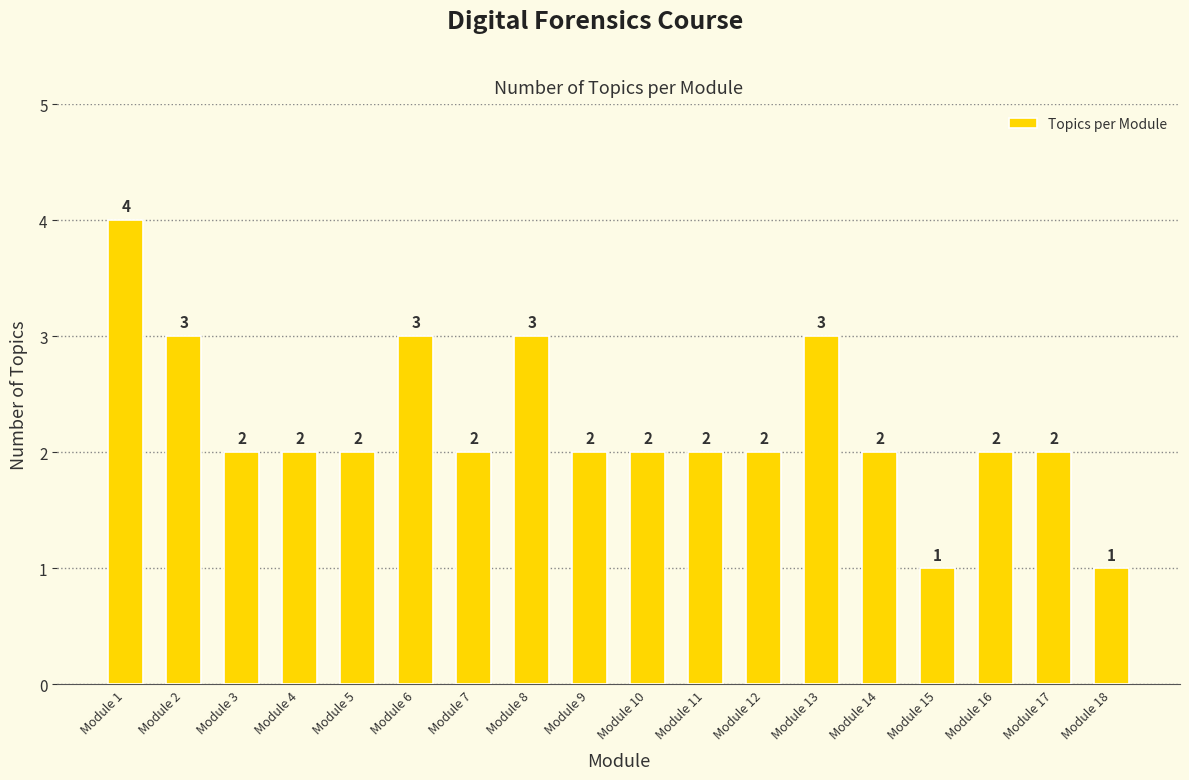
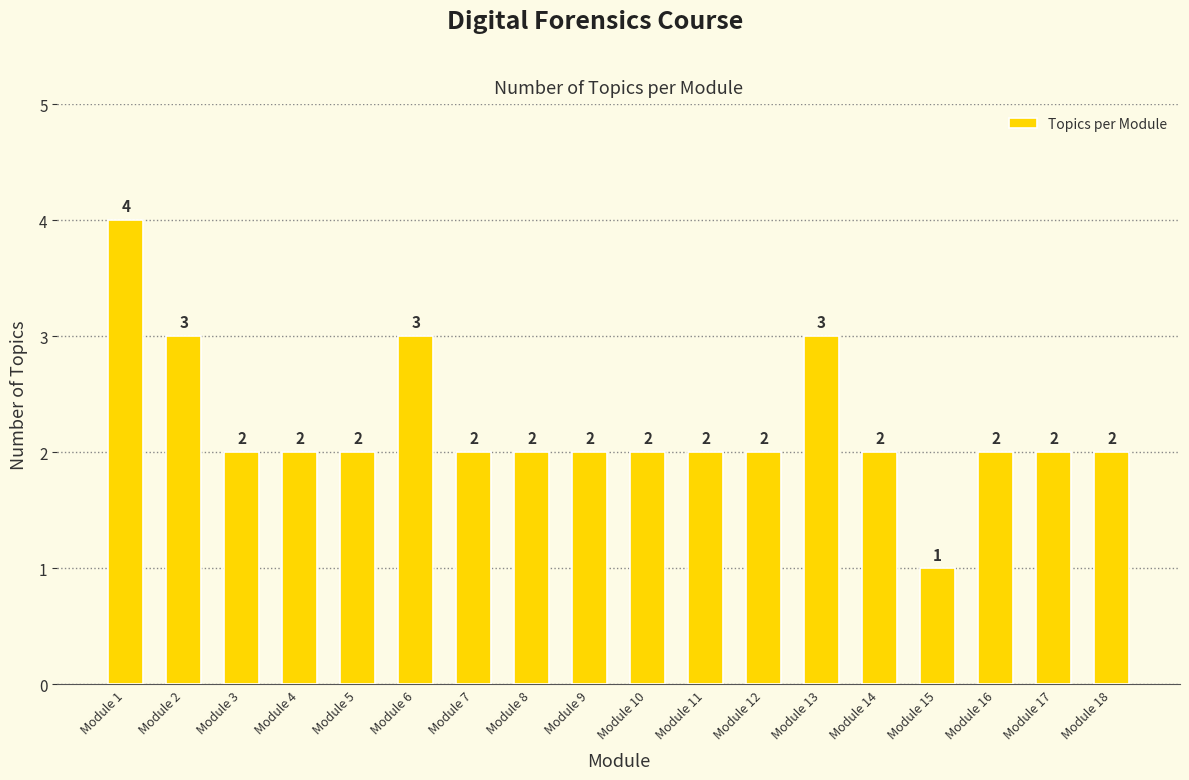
  {
    "Module 1": 4,
    "Module 2": 3,
    "Module 3": 2,
    "Module 4": 2,
    "Module 5": 2,
    "Module 6": 3,
    "Module 7": 2,
-   "Module 8": 3,
+   "Module 8": 2,
    "Module 9": 2,
    "Module 10": 2,
    "Module 11": 2,
    "Module 12": 2,
    "Module 13": 3,
    "Module 14": 2,
    "Module 15": 1,
    "Module 16": 2,
    "Module 17": 2,
-   "Module 18": 1
+   "Module 18": 2
  }
